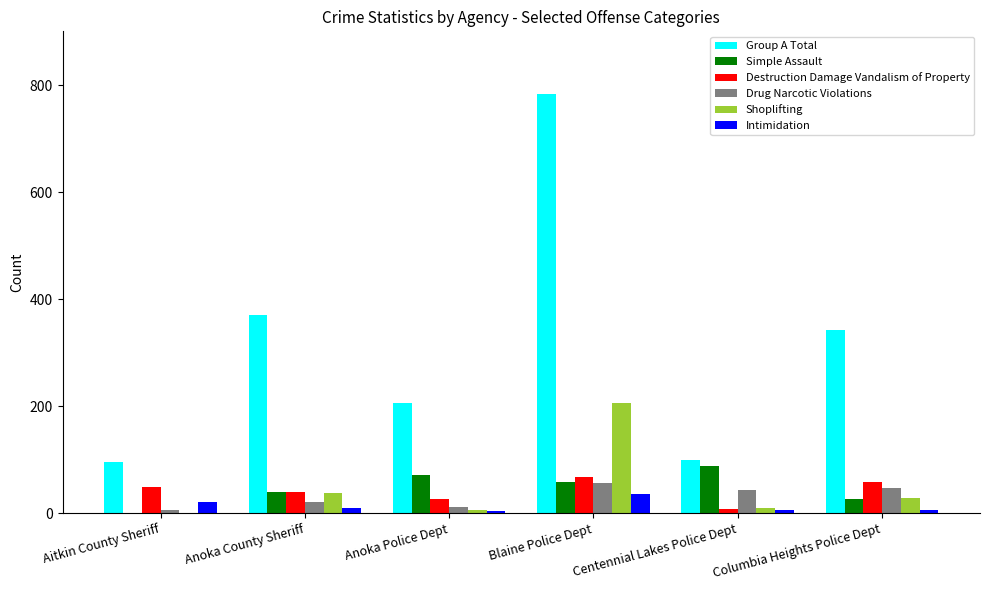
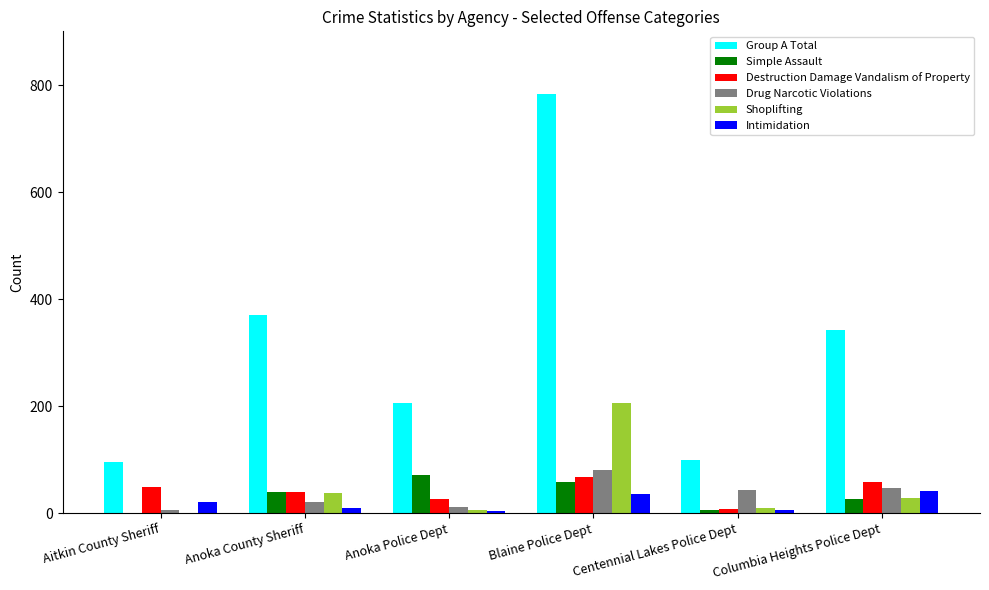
  {
    "Group A Total": {
      "Aitkin County Sheriff": 100,
      "Anoka County Sheriff": 370,
      "Anoka Police Dept": 210,
      "Blaine Police Dept": 780,
      "Centennial Lakes Police Dept": 100,
      "Columbia Heights Police Dept": 340
    },
    "Simple Assault": {
      "Anoka County Sheriff": 40,
      "Anoka Police Dept": 70,
      "Blaine Police Dept": 60,
-     "Centennial Lakes Police Dept": 90,
+     "Centennial Lakes Police Dept": 10,
      "Columbia Heights Police Dept": 30
    },
    "Destruction Damage Vandalism of Property": {
      "Aitkin County Sheriff": 50,
      "Anoka County Sheriff": 40,
      "Anoka Police Dept": 30,
      "Blaine Police Dept": 70,
      "Centennial Lakes Police Dept": 10,
      "Columbia Heights Police Dept": 60
    },
    "Drug Narcotic Violations": {
      "Aitkin County Sheriff": 10,
      "Anoka County Sheriff": 20,
      "Anoka Police Dept": 10,
-     "Blaine Police Dept": 60,
+     "Blaine Police Dept": 80,
      "Centennial Lakes Police Dept": 40,
      "Columbia Heights Police Dept": 50
    },
    "Shoplifting": {
      "Aitkin County Sheriff": 0,
      "Anoka County Sheriff": 40,
      "Anoka Police Dept": 10,
      "Blaine Police Dept": 210,
      "Centennial Lakes Police Dept": 10,
      "Columbia Heights Police Dept": 30
    },
    "Intimidation": {
      "Aitkin County Sheriff": 20,
      "Anoka County Sheriff": 10,
      "Blaine Police Dept": 40,
      "Centennial Lakes Police Dept": 10,
-     "Columbia Heights Police Dept": 10
+     "Columbia Heights Police Dept": 40
    }
  }
